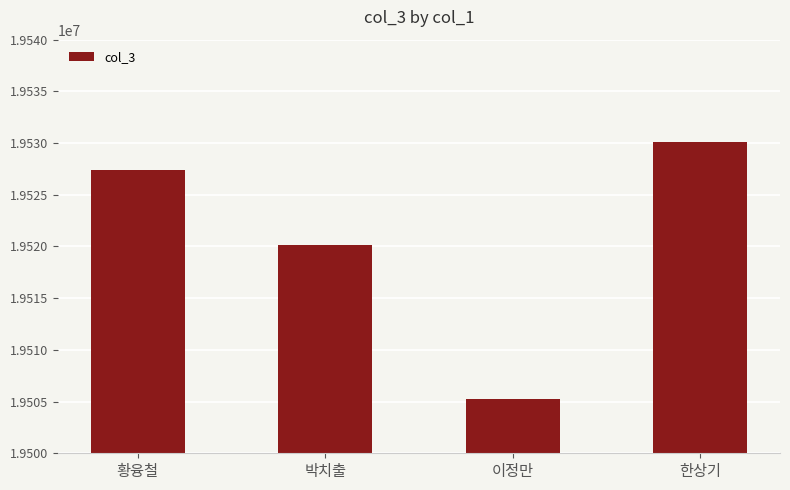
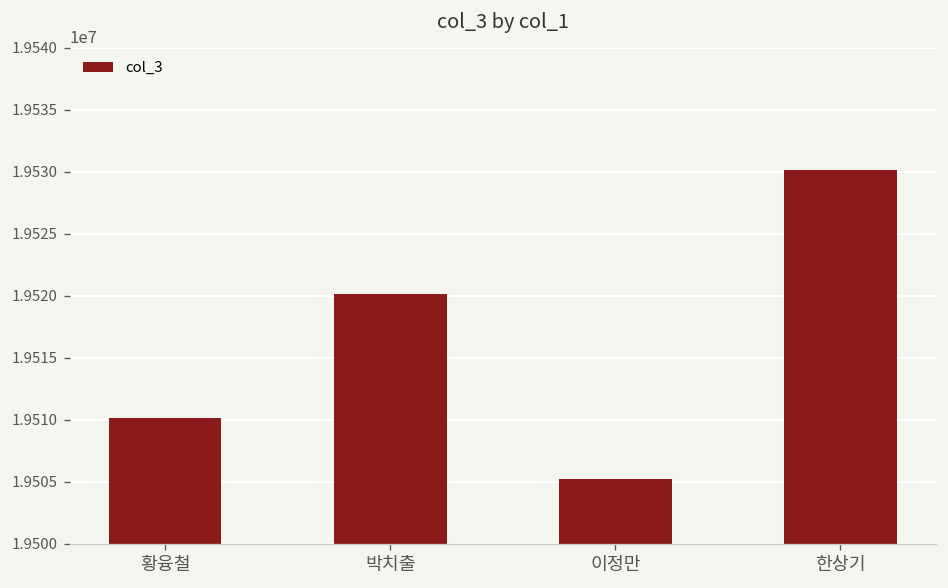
  {
-   "황융철": 19527400,
+   "황융철": 19510100,
    "박치출": 19520100,
    "이정만": 19505200,
    "한상기": 19530100
  }
